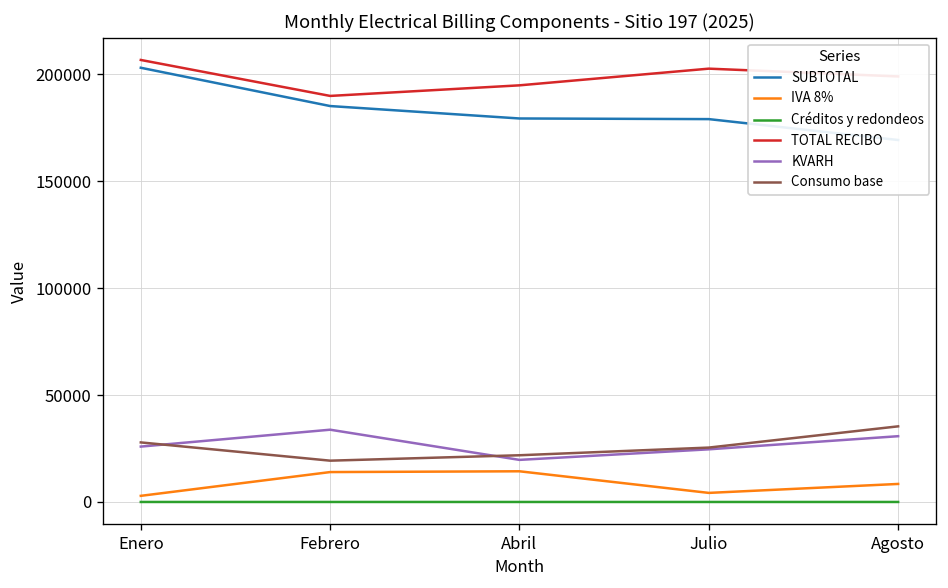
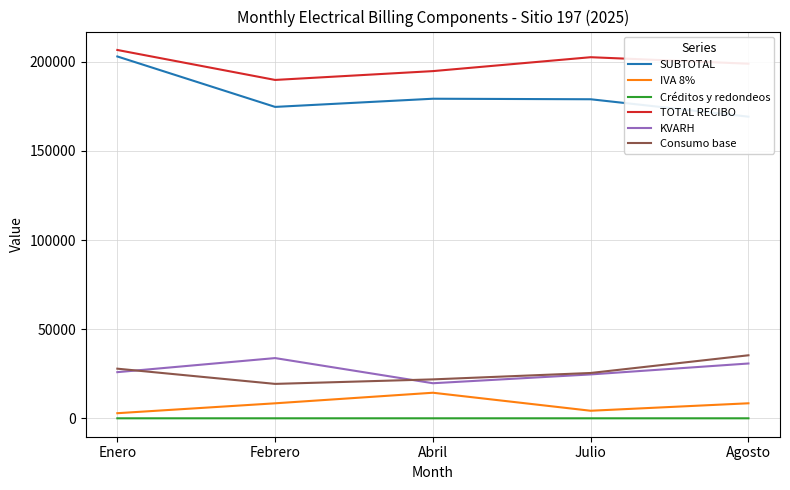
  {
    "SUBTOTAL": {
      "Enero": 203000,
-     "Febrero": 185000,
+     "Febrero": 175000,
      "Abril": 179000,
      "Julio": 179000
    },
    "IVA 8%": {
      "Enero": 3000,
-     "Febrero": 14000,
+     "Febrero": 8000,
      "Abril": 14000,
      "Julio": 4000,
      "Agosto": 8000
    },
    "Créditos y redondeos": {
      "Enero": 0,
      "Febrero": 0,
      "Abril": 0,
      "Julio": 0,
      "Agosto": 0
    },
    "TOTAL RECIBO": {
      "Enero": 207000,
      "Febrero": 190000,
      "Abril": 195000,
      "Julio": 203000
    },
    "KVARH": {
      "Enero": 26000,
      "Febrero": 34000,
      "Abril": 20000,
      "Agosto": 31000
    },
    "Consumo base": {
      "Enero": 28000,
      "Febrero": 19000,
      "Abril": 22000,
      "Agosto": 35000
    }
  }
